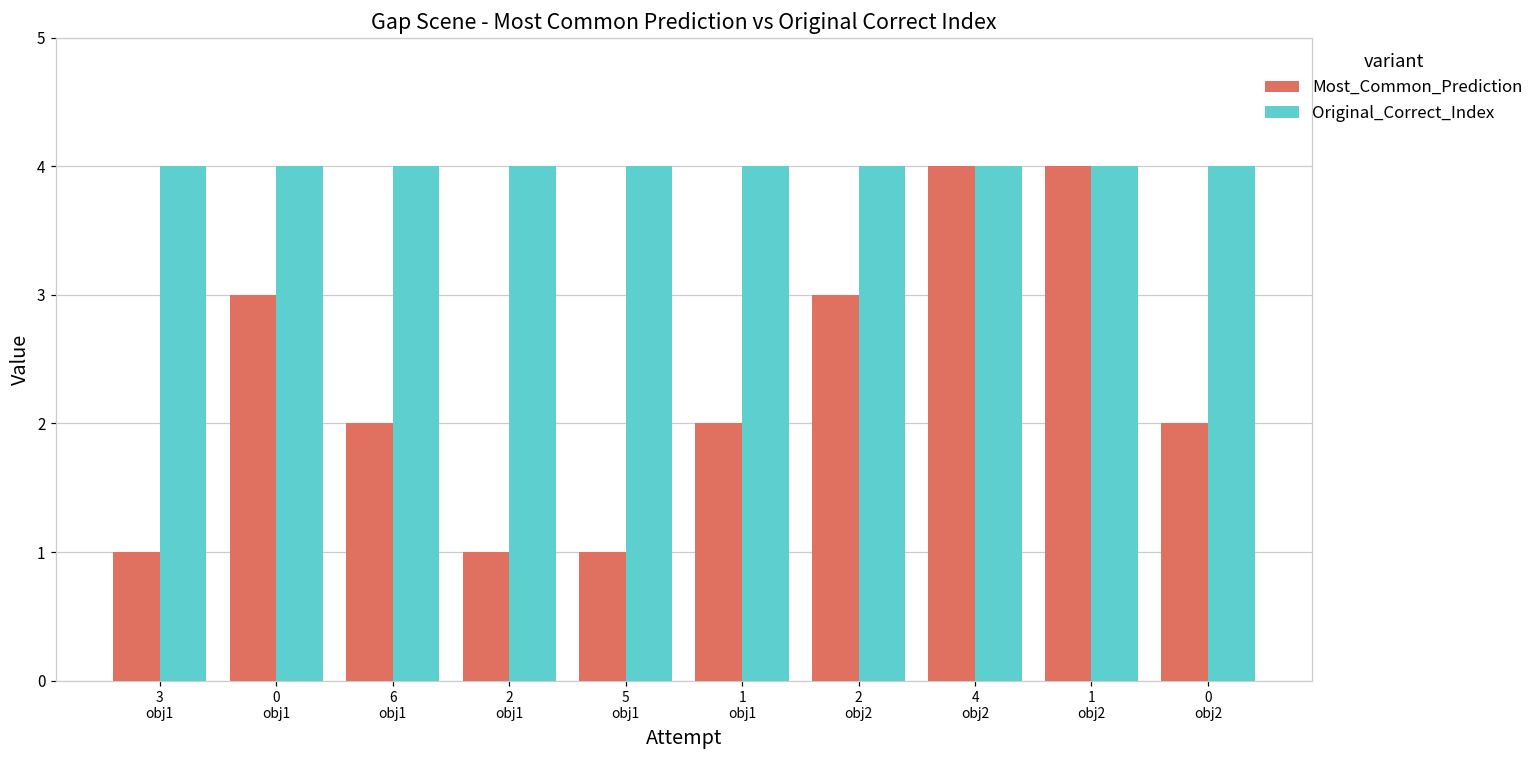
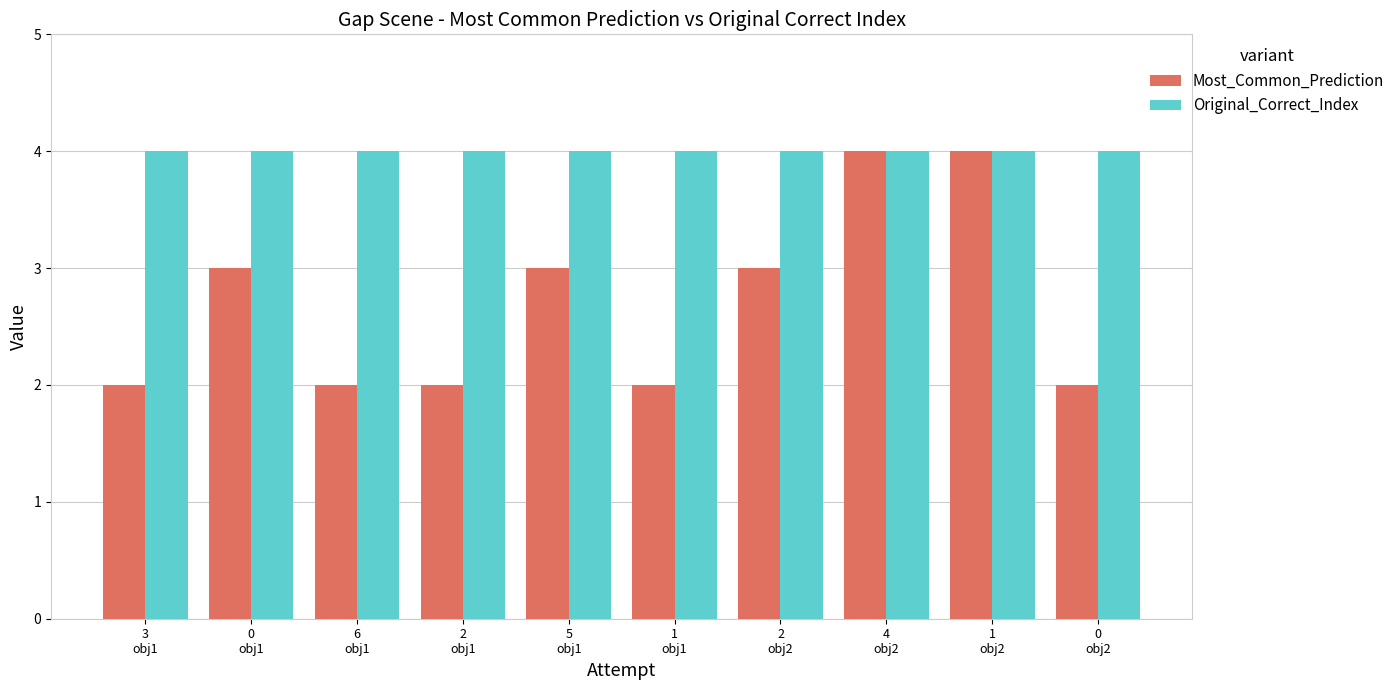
  {
    "Most_Common_Prediction": {
-     "3 obj1": 1,
+     "3 obj1": 2,
      "0 obj1": 3,
      "6 obj1": 2,
-     "2 obj1": 1,
-     "5 obj1": 1,
+     "2 obj1": 2,
+     "5 obj1": 3,
      "1 obj1": 2,
      "2 obj2": 3,
      "4 obj2": 4,
      "1 obj2": 4,
      "0 obj2": 2
    },
    "Original_Correct_Index": {
      "3 obj1": 4,
      "0 obj1": 4,
      "6 obj1": 4,
      "2 obj1": 4,
      "5 obj1": 4,
      "1 obj1": 4,
      "2 obj2": 4,
      "4 obj2": 4,
      "1 obj2": 4,
      "0 obj2": 4
    }
  }
